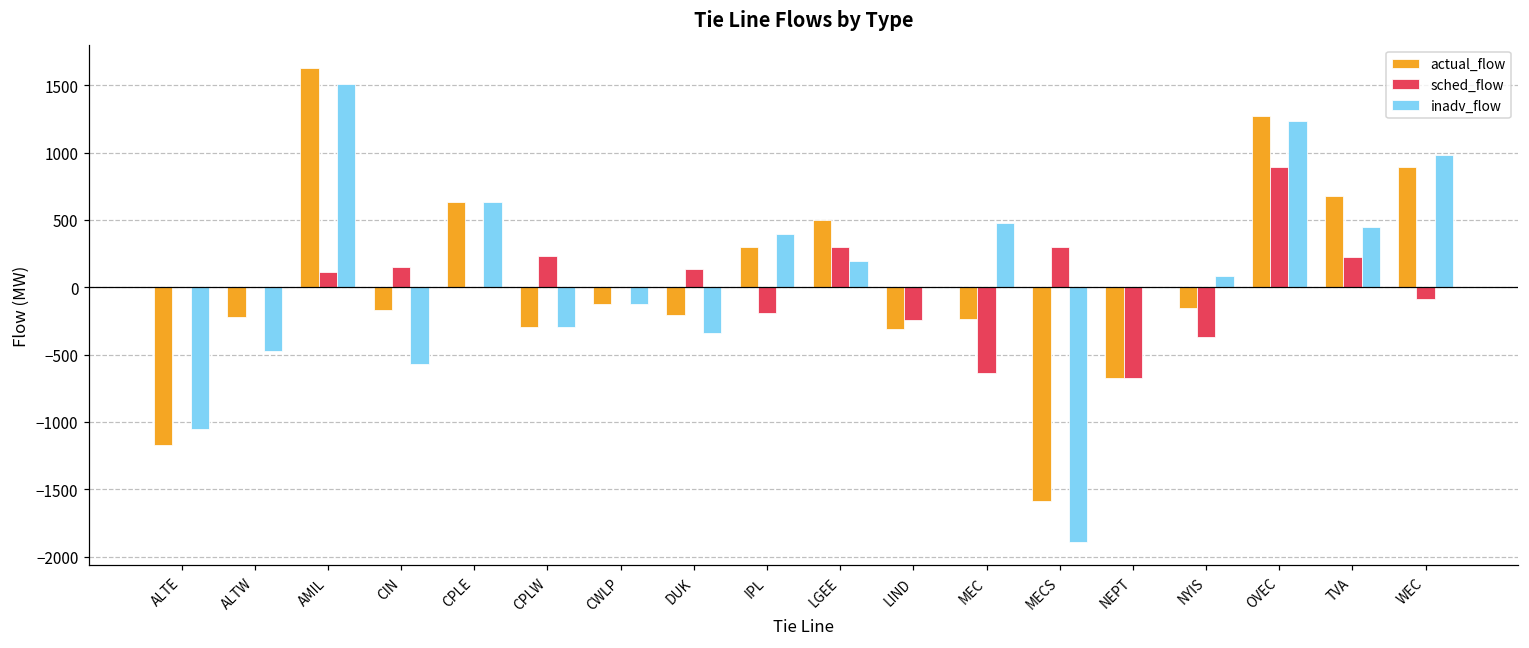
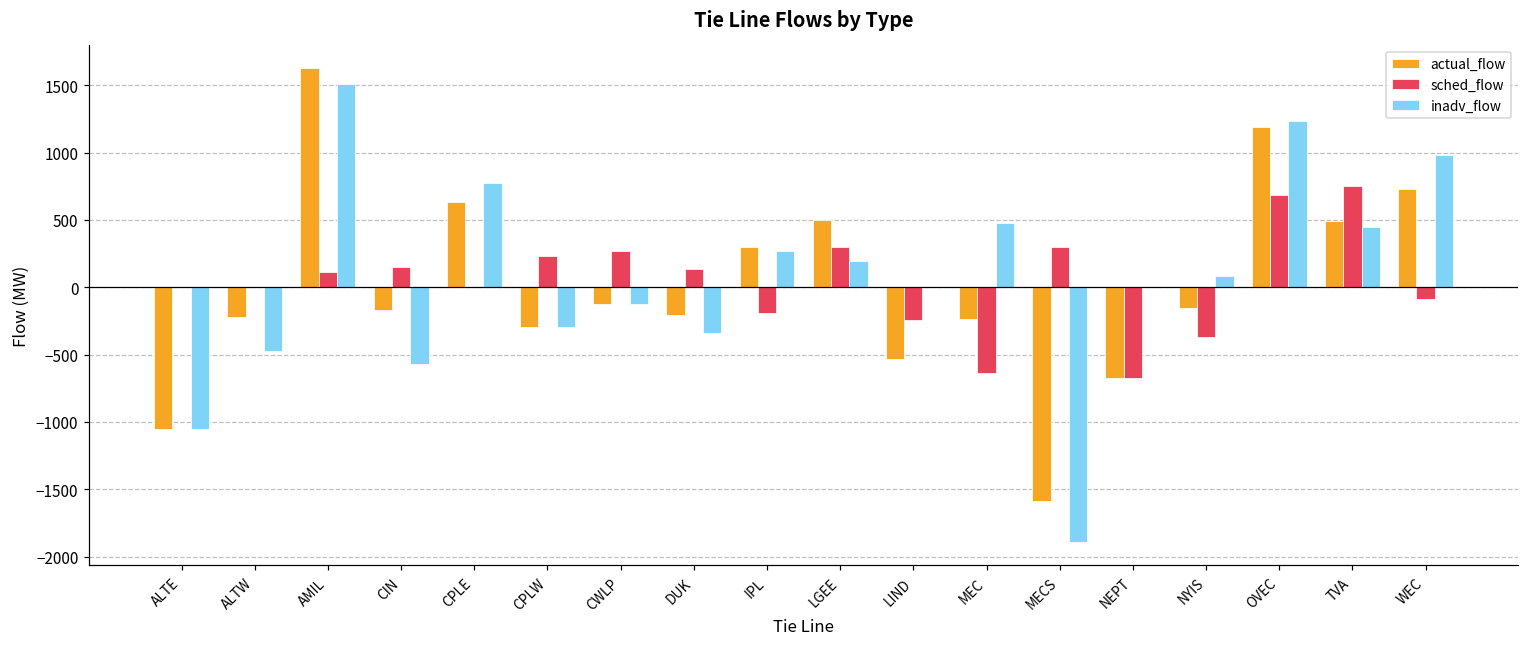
  {
    "actual_flow": {
-     "ALTE": -1170,
+     "ALTE": -1060,
      "ALTW": -220,
      "AMIL": 1620,
      "CIN": -170,
      "CPLE": 630,
      "CPLW": -290,
      "CWLP": -120,
      "DUK": -210,
      "IPL": 300,
      "LGEE": 500,
-     "LIND": -310,
+     "LIND": -530,
      "MEC": -240,
      "MECS": -1590,
      "NEPT": -670,
      "NYIS": -160,
-     "OVEC": 1270,
-     "TVA": 680,
-     "WEC": 890
+     "OVEC": 1190,
+     "TVA": 490,
+     "WEC": 730
    },
    "sched_flow": {
      "ALTE": 0,
      "ALTW": 0,
      "AMIL": 120,
      "CIN": 150,
      "CPLE": 0,
      "CPLW": 230,
-     "CWLP": 0,
+     "CWLP": 270,
      "DUK": 140,
      "IPL": -190,
      "LGEE": 300,
      "LIND": -250,
      "MEC": -640,
      "MECS": 300,
      "NEPT": -670,
      "NYIS": -370,
-     "OVEC": 890,
-     "TVA": 230,
+     "OVEC": 690,
+     "TVA": 750,
      "WEC": -90
    },
    "inadv_flow": {
      "ALTE": -1060,
      "ALTW": -480,
      "AMIL": 1510,
      "CIN": -570,
-     "CPLE": 630,
+     "CPLE": 780,
      "CPLW": -290,
      "CWLP": -120,
      "DUK": -340,
-     "IPL": 400,
+     "IPL": 270,
      "LGEE": 200,
      "LIND": 0,
      "MEC": 470,
      "MECS": -1890,
      "NEPT": 0,
      "NYIS": 80,
      "OVEC": 1230,
      "TVA": 450,
      "WEC": 980
    }
  }
